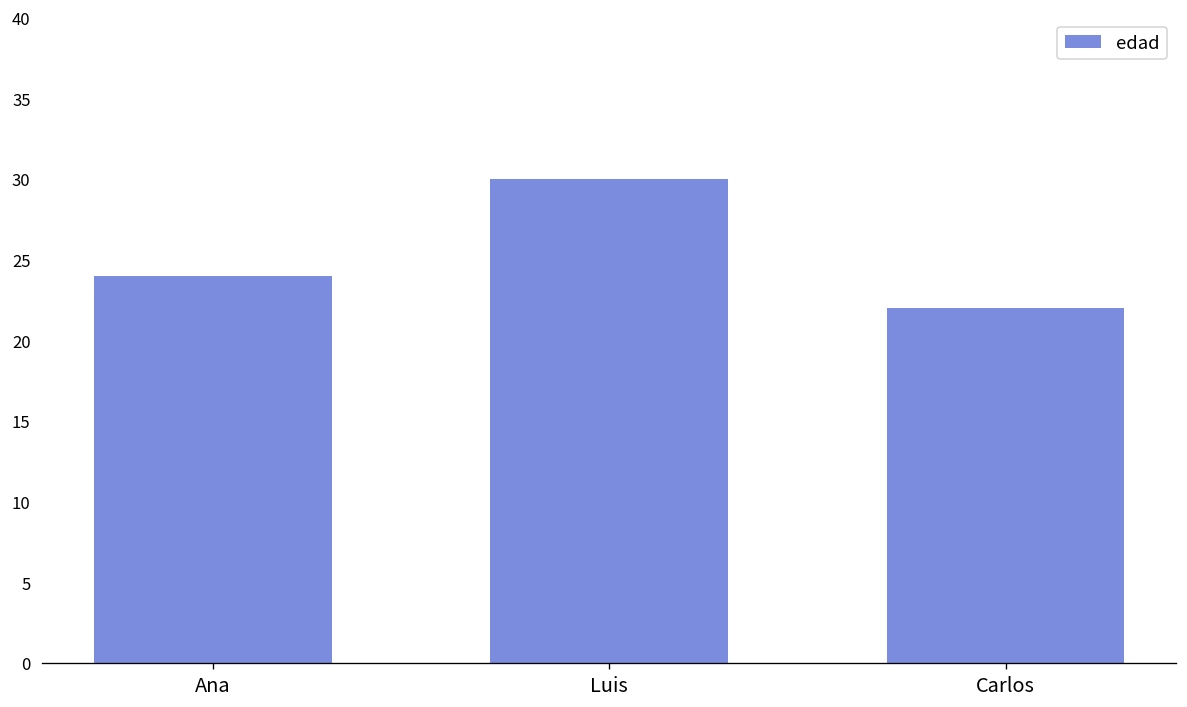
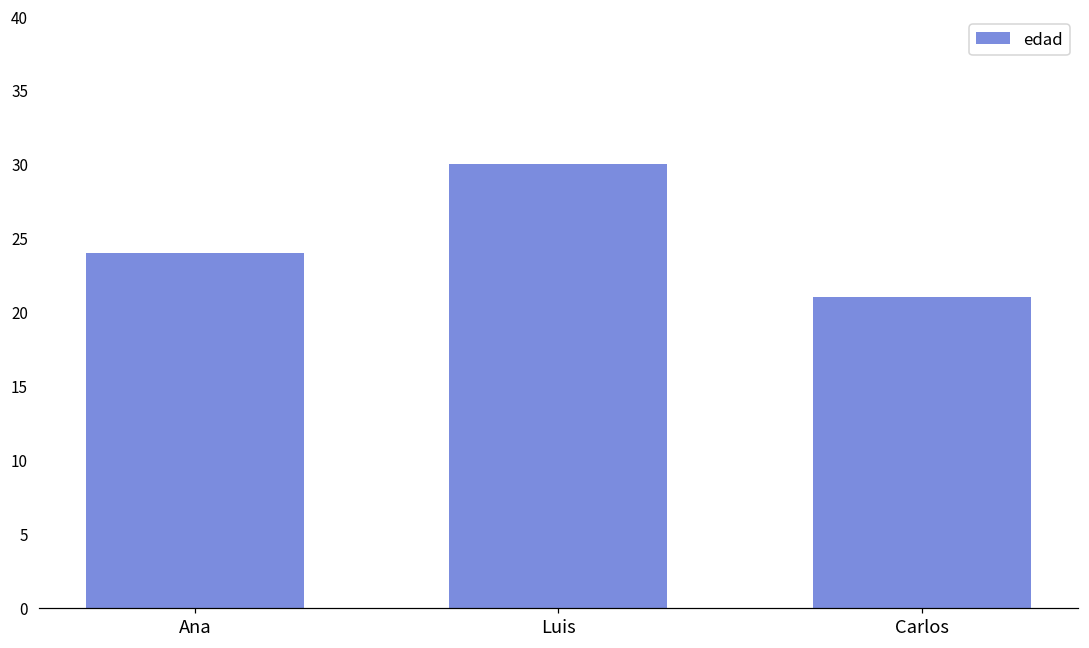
  {
    "Ana": 24,
    "Luis": 30,
-   "Carlos": 22
+   "Carlos": 21
  }
